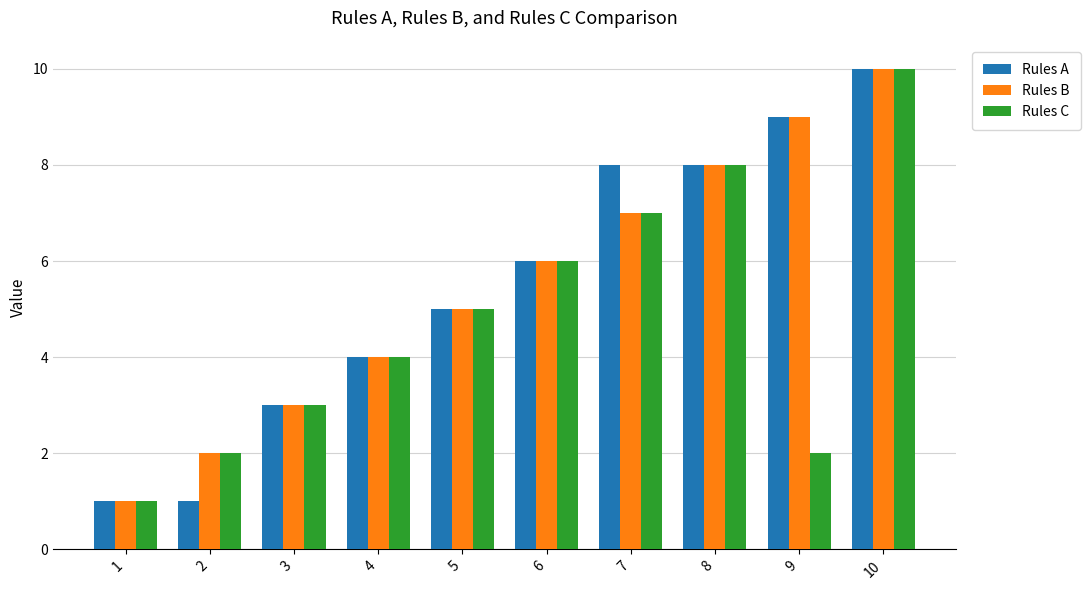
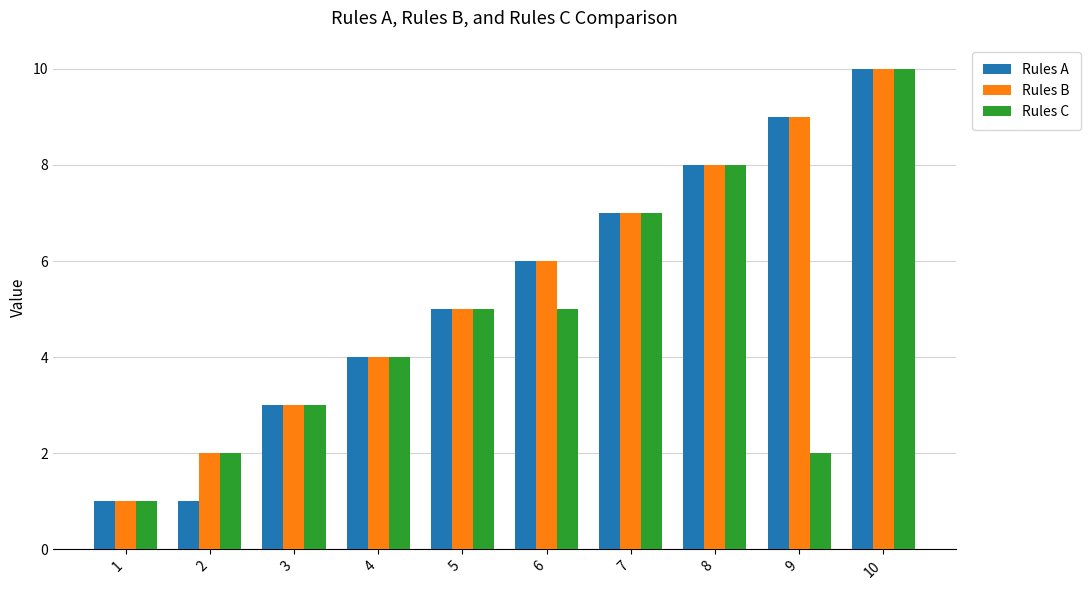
  {
    "Rules A": {
      "1": 1,
      "2": 1,
      "3": 3,
      "4": 4,
      "5": 5,
      "6": 6,
-     "7": 8,
+     "7": 7,
      "8": 8,
      "9": 9,
      "10": 10
    },
    "Rules B": {
      "1": 1,
      "2": 2,
      "3": 3,
      "4": 4,
      "5": 5,
      "6": 6,
      "7": 7,
      "8": 8,
      "9": 9,
      "10": 10
    },
    "Rules C": {
      "1": 1,
      "2": 2,
      "3": 3,
      "4": 4,
      "5": 5,
-     "6": 6,
+     "6": 5,
      "7": 7,
      "8": 8,
      "9": 2,
      "10": 10
    }
  }
